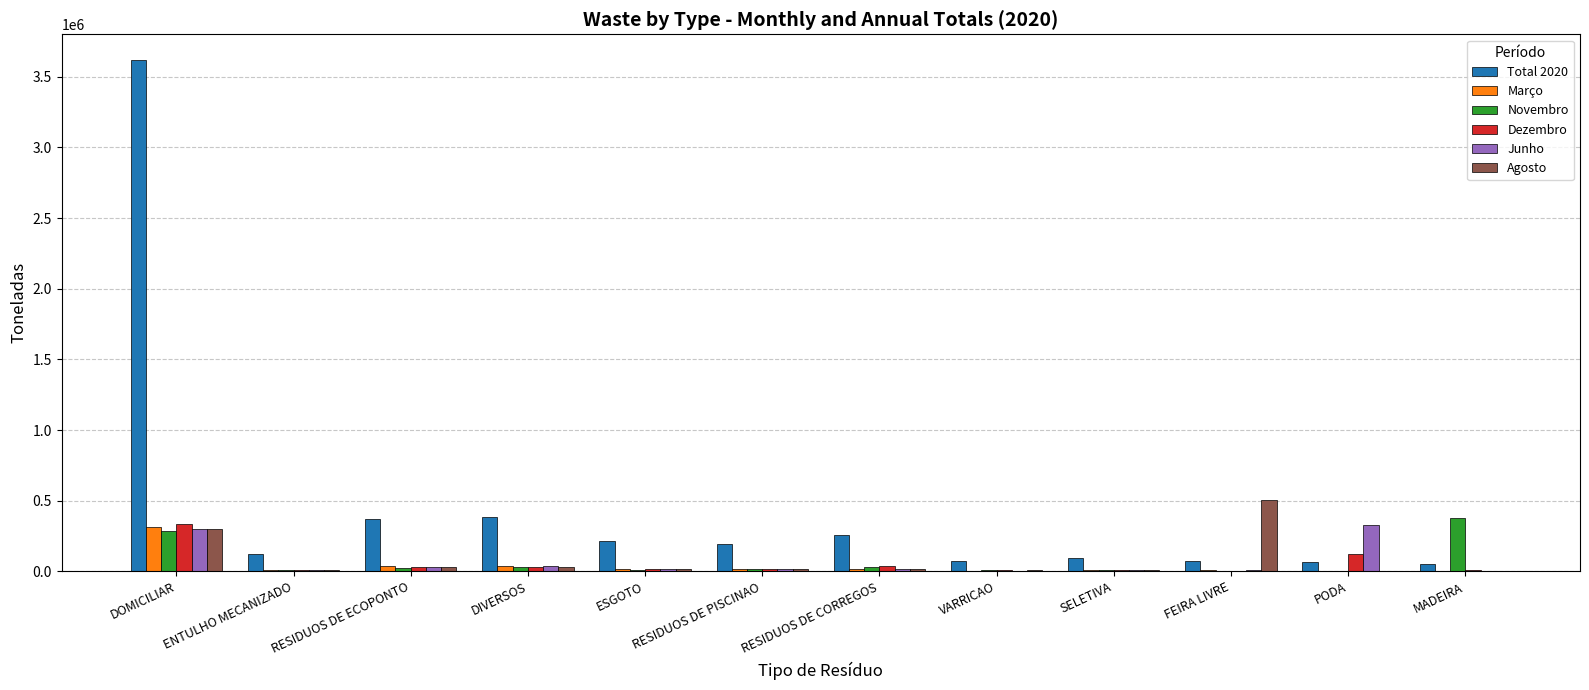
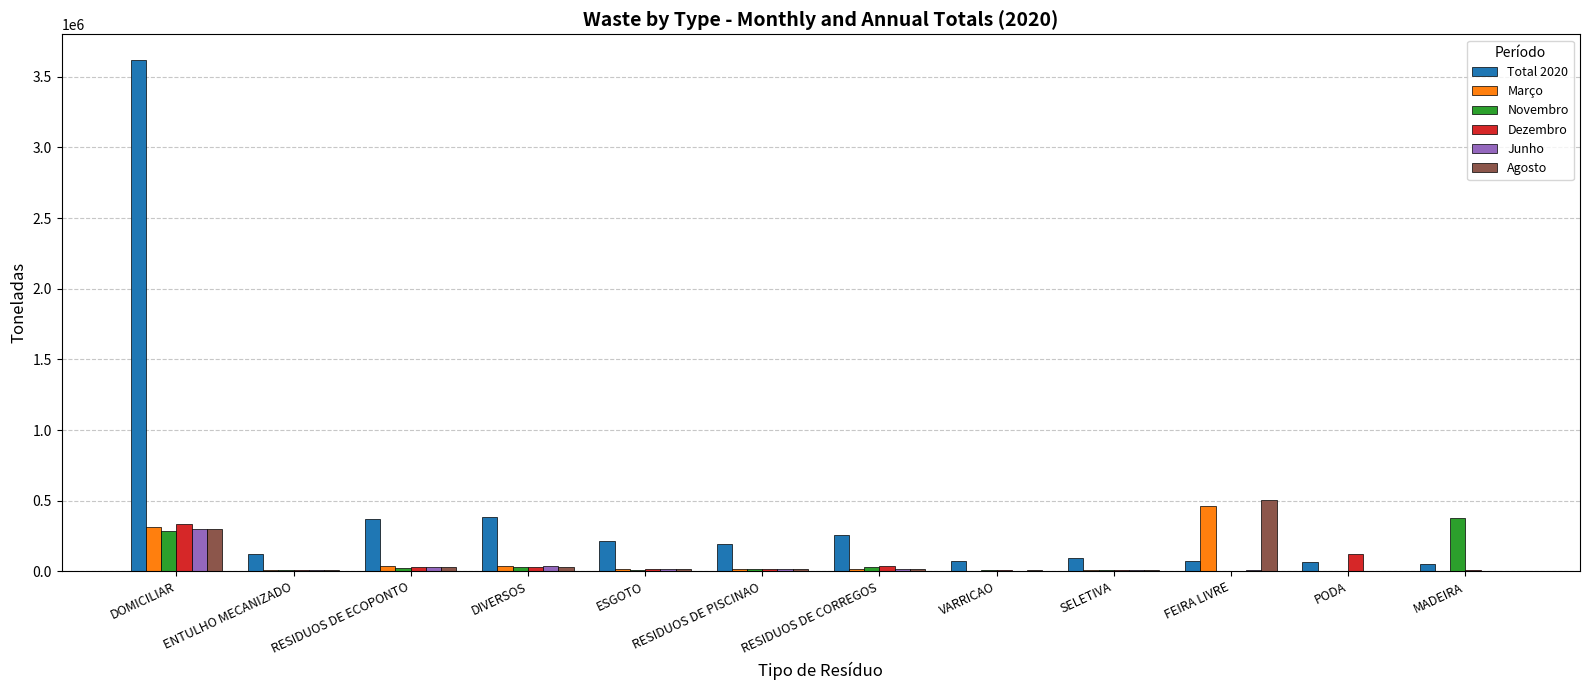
  {
    "Total 2020": {
      "DOMICILIAR": 3620000,
      "ENTULHO MECANIZADO": 130000,
      "RESIDUOS DE ECOPONTO": 370000,
      "DIVERSOS": 390000,
      "ESGOTO": 210000,
      "RESIDUOS DE PISCINAO": 190000,
      "RESIDUOS DE CORREGOS": 260000,
      "VARRICAO": 70000,
      "SELETIVA": 90000,
      "FEIRA LIVRE": 80000,
      "PODA": 60000,
      "MADEIRA": 50000
    },
    "Março": {
      "DOMICILIAR": 320000,
      "RESIDUOS DE ECOPONTO": 40000,
      "DIVERSOS": 40000,
      "ESGOTO": 20000,
      "RESIDUOS DE CORREGOS": 20000,
-     "FEIRA LIVRE": 10000
+     "FEIRA LIVRE": 460000
    },
    "Novembro": {
      "DOMICILIAR": 290000,
      "RESIDUOS DE ECOPONTO": 30000,
      "DIVERSOS": 30000,
      "RESIDUOS DE CORREGOS": 30000,
      "MADEIRA": 380000
    },
    "Dezembro": {
      "DOMICILIAR": 330000,
      "RESIDUOS DE ECOPONTO": 30000,
      "DIVERSOS": 30000,
      "RESIDUOS DE CORREGOS": 40000,
      "PODA": 120000
    },
    "Junho": {
      "DOMICILIAR": 300000,
      "RESIDUOS DE ECOPONTO": 30000,
      "DIVERSOS": 40000,
      "ESGOTO": 20000,
      "RESIDUOS DE PISCINAO": 20000,
      "RESIDUOS DE CORREGOS": 20000,
-     "PODA": 330000
+     "PODA": 10000
    },
    "Agosto": {
      "DOMICILIAR": 300000,
      "RESIDUOS DE ECOPONTO": 30000,
      "DIVERSOS": 30000,
      "ESGOTO": 20000,
      "RESIDUOS DE CORREGOS": 20000,
      "FEIRA LIVRE": 500000
    }
  }
